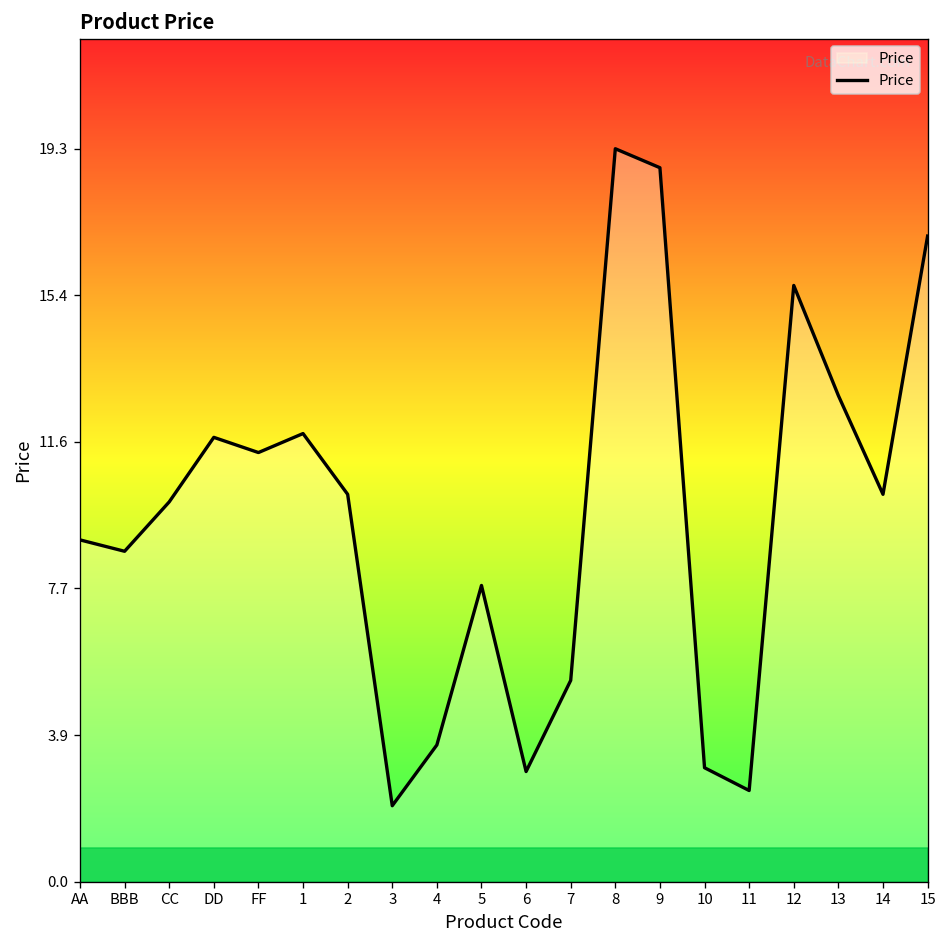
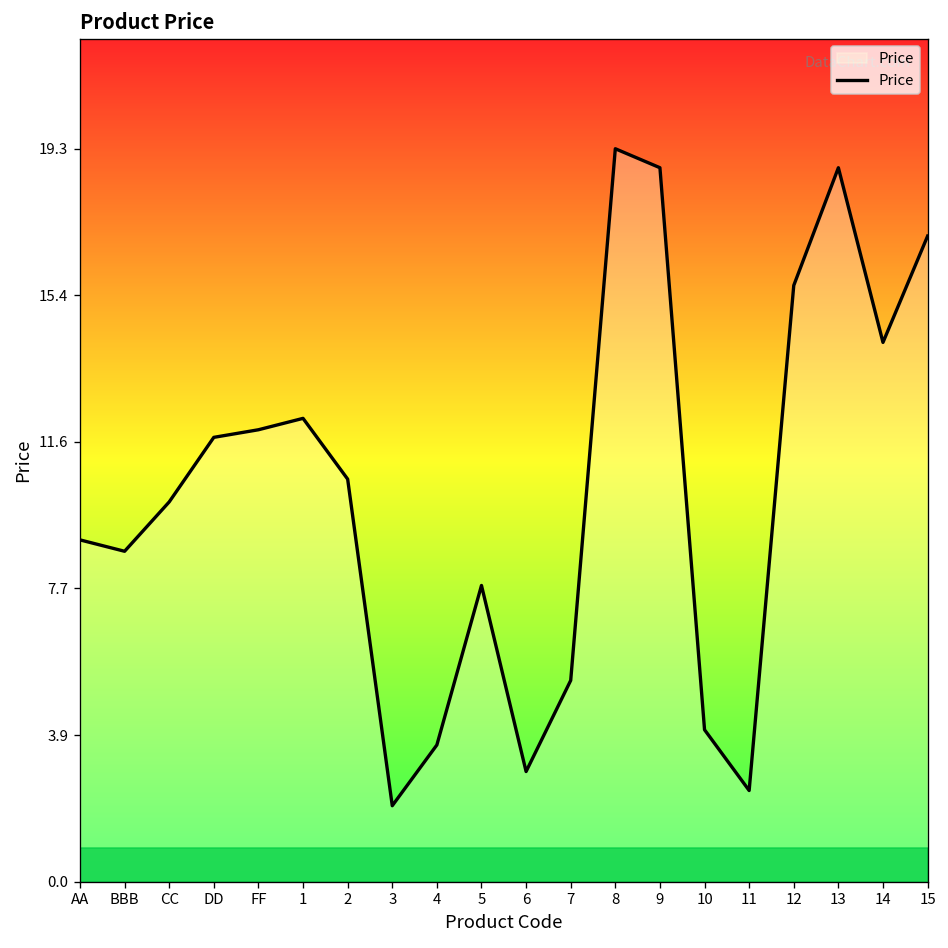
  {
    "AA": 9.0,
    "BBB": 8.7,
    "CC": 10.0,
    "DD": 11.7,
-   "FF": 11.3,
-   "1": 11.8,
-   "2": 10.2,
+   "FF": 11.9,
+   "1": 12.2,
+   "2": 10.6,
    "3": 2.0,
    "4": 3.6,
    "5": 7.8,
    "6": 2.9,
    "7": 5.3,
    "8": 19.3,
    "9": 18.8,
-   "10": 3,
+   "10": 4,
    "11": 2.4,
    "12": 15.7,
-   "13": 12.8,
-   "14": 10.2,
+   "13": 18.8,
+   "14": 14.2,
    "15": 17.0
  }
